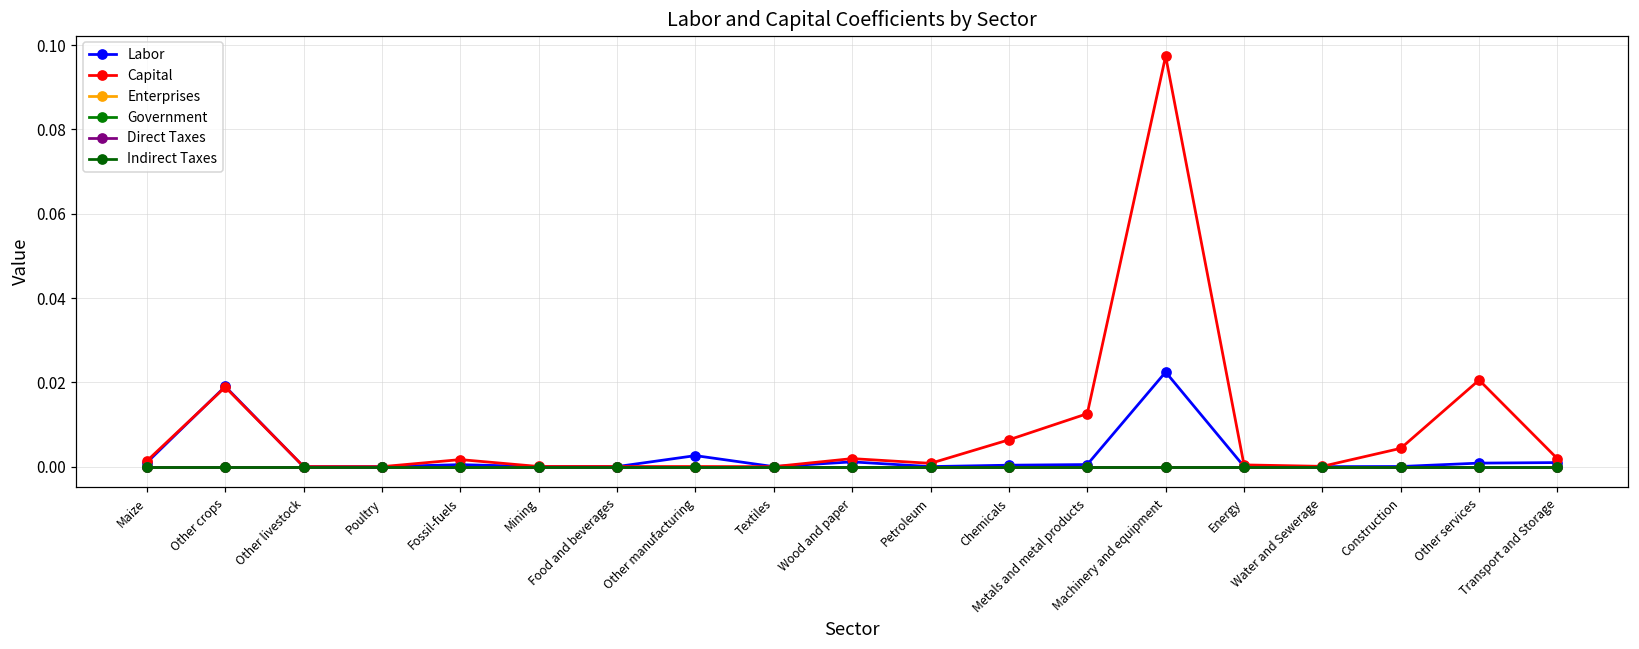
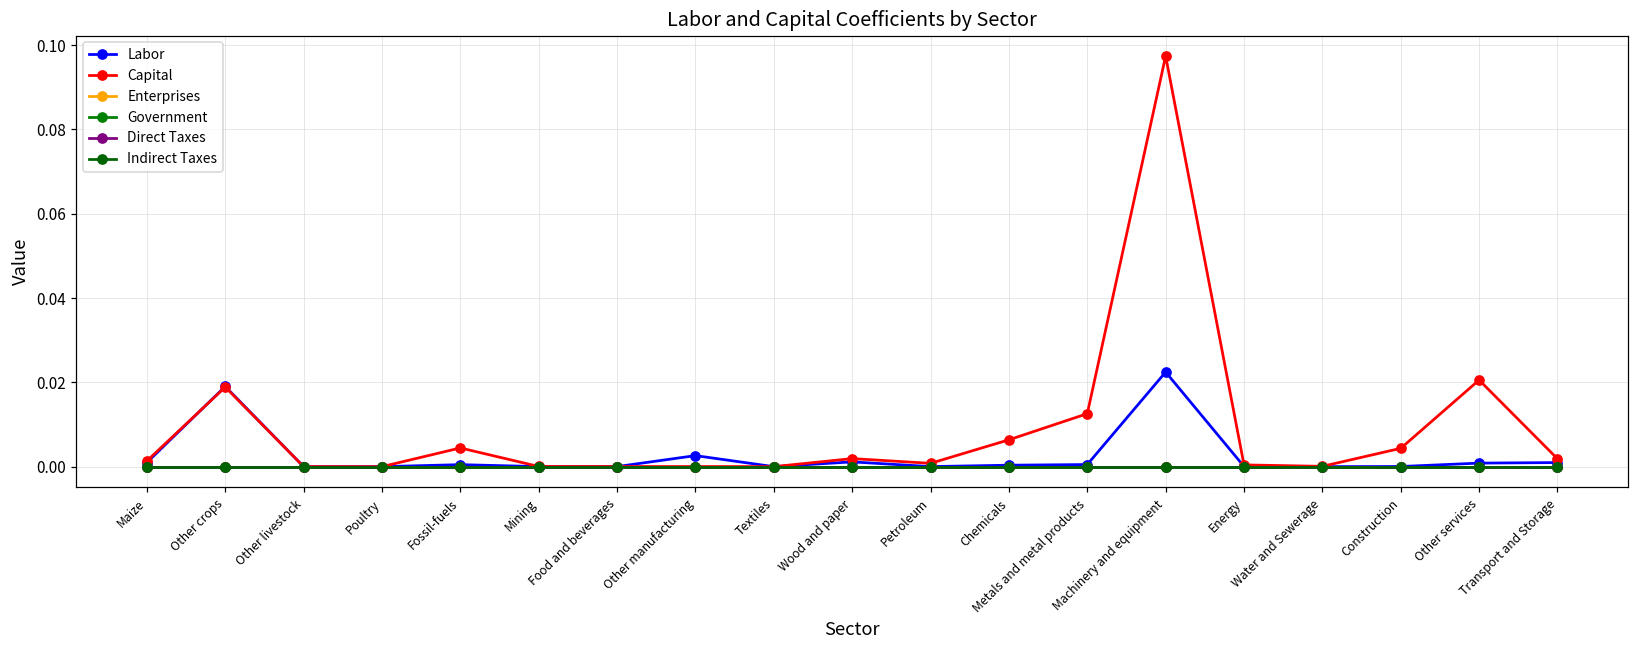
  {
    "Labor": {
      "Other manufacturing": 0.003,
      "Wood and paper": 0.001,
      "Machinery and equipment": 0.022,
      "Other services": 0.001,
      "Transport and Storage": 0.001
    },
    "Capital": {
-     "Fossil-fuels": 0.002,
+     "Fossil-fuels": 0.004,
      "Wood and paper": 0.002,
      "Petroleum": 0.001,
      "Chemicals": 0.006,
      "Metals and metal products": 0.013,
      "Machinery and equipment": 0.097,
      "Construction": 0.004,
      "Other services": 0.021,
      "Transport and Storage": 0.002
    },
    "Indirect Taxes": {
      "Maize": 0.000,
      "Other crops": 0.000,
      "Wood and paper": 0.000,
      "Machinery and equipment": 0.000,
      "Other services": 0.000,
      "Transport and Storage": 0.000
    }
  }
